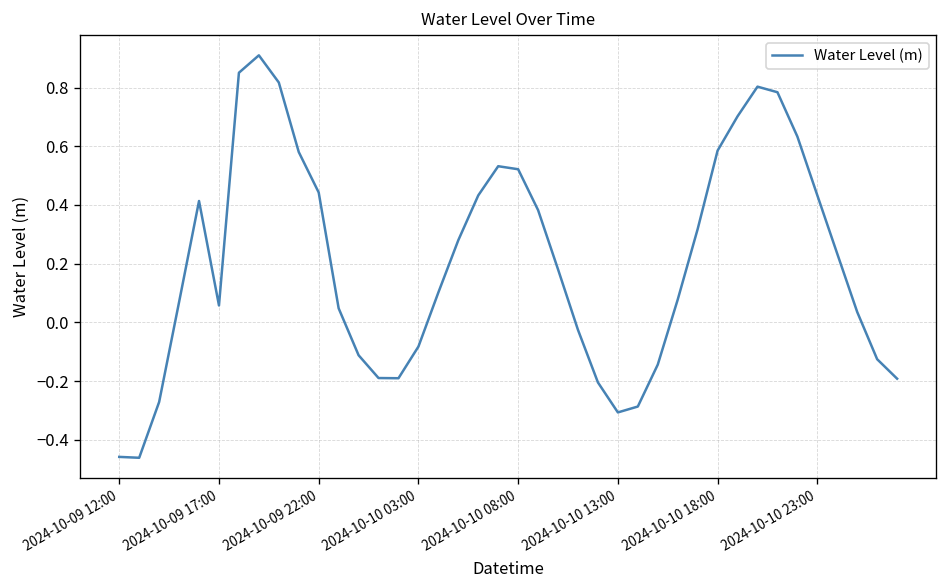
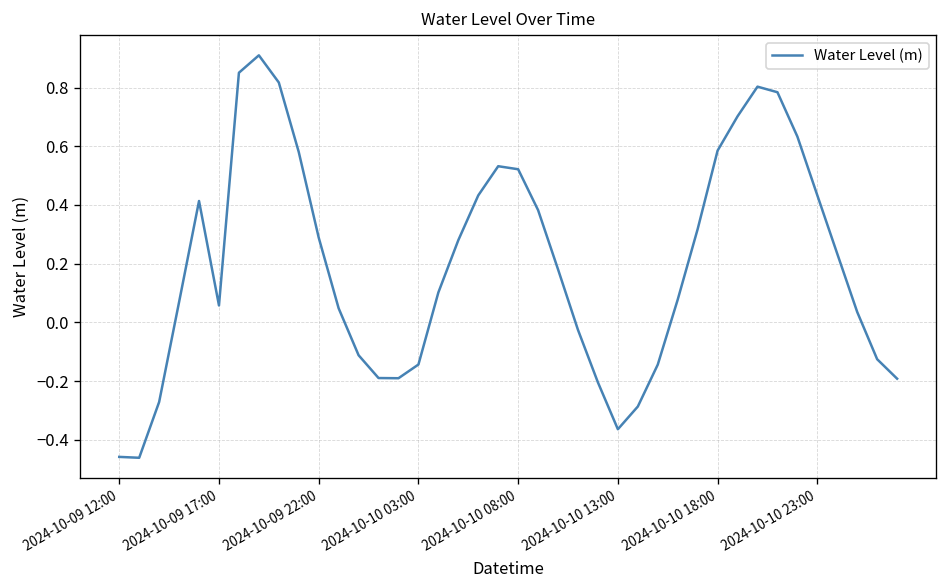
  {
    "2024-10-09 12:00": -0.46,
    "2024-10-09 17:00": 0.06,
-   "2024-10-09 22:00": 0.44,
-   "2024-10-10 03:00": -0.08,
+   "2024-10-09 22:00": 0.29,
+   "2024-10-10 03:00": -0.14,
    "2024-10-10 08:00": 0.52,
-   "2024-10-10 13:00": -0.31,
+   "2024-10-10 13:00": -0.36,
    "2024-10-10 18:00": 0.59,
    "2024-10-10 23:00": 0.43
  }
